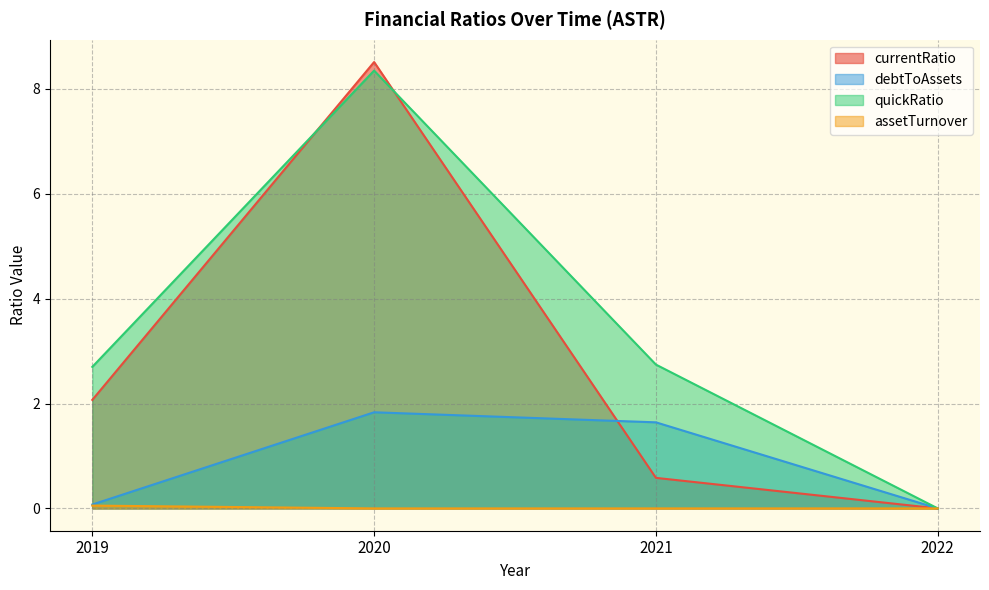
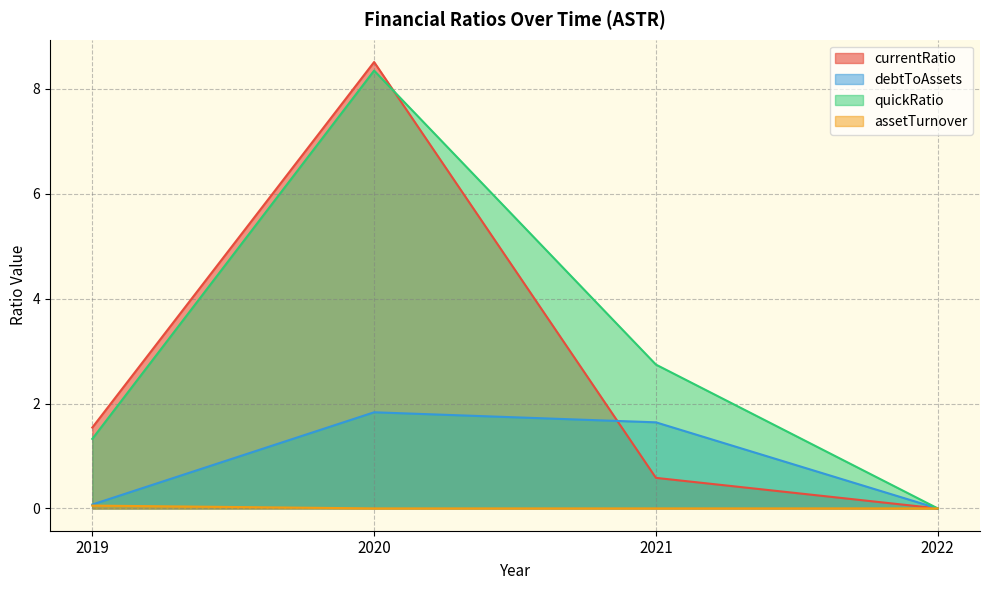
  {
    "currentRatio": {
-     "2019": 2.1,
+     "2019": 1.5,
      "2020": 8.5,
      "2021": 0.6
    },
    "debtToAssets": {
      "2020": 1.8,
      "2021": 1.6
    },
    "quickRatio": {
-     "2019": 2.7,
+     "2019": 1.3,
      "2020": 8.4,
      "2021": 2.7
    },
    "assetTurnover": {
      "2020": 0.0,
      "2021": 0.0
    }
  }
